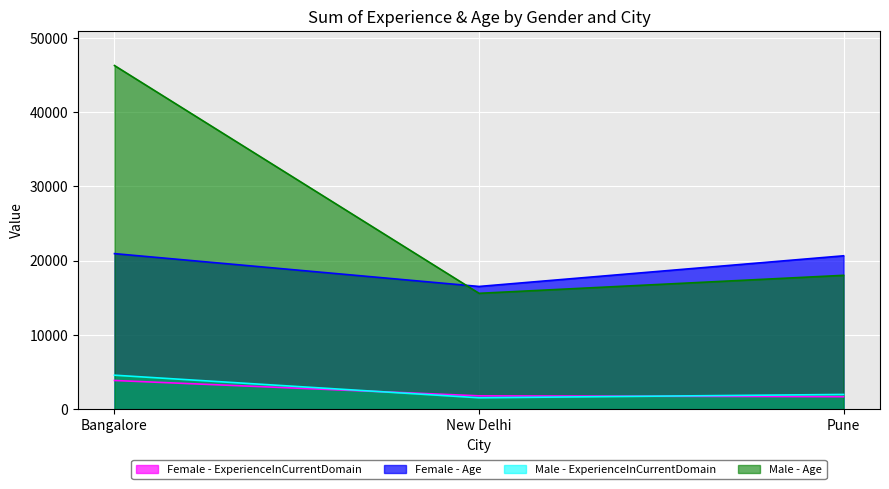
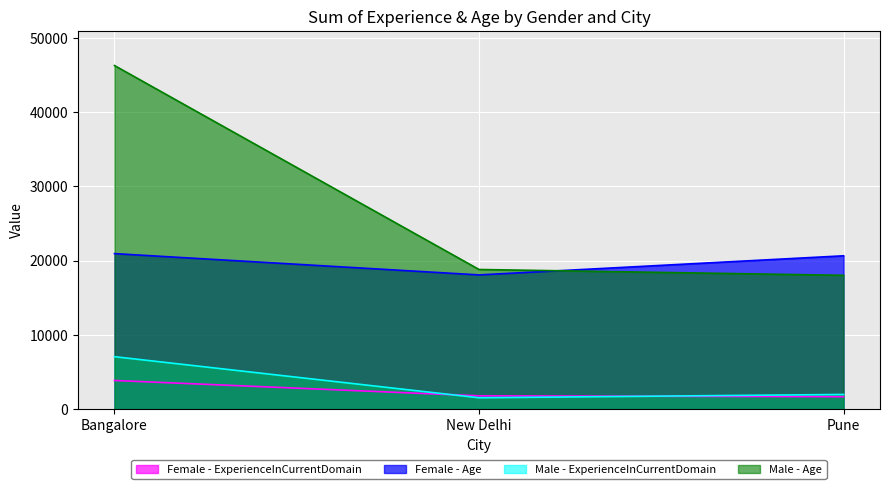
  {
    "Female - ExperienceInCurrentDomain": {
      "Bangalore": 4000
    },
    "Female - Age": {
      "Bangalore": 21000,
-     "New Delhi": 17000,
+     "New Delhi": 18000,
      "Pune": 21000
    },
    "Male - ExperienceInCurrentDomain": {
-     "Bangalore": 5000
+     "Bangalore": 7000
    },
    "Male - Age": {
      "Bangalore": 46000,
-     "New Delhi": 16000,
+     "New Delhi": 19000,
      "Pune": 18000
    }
  }
